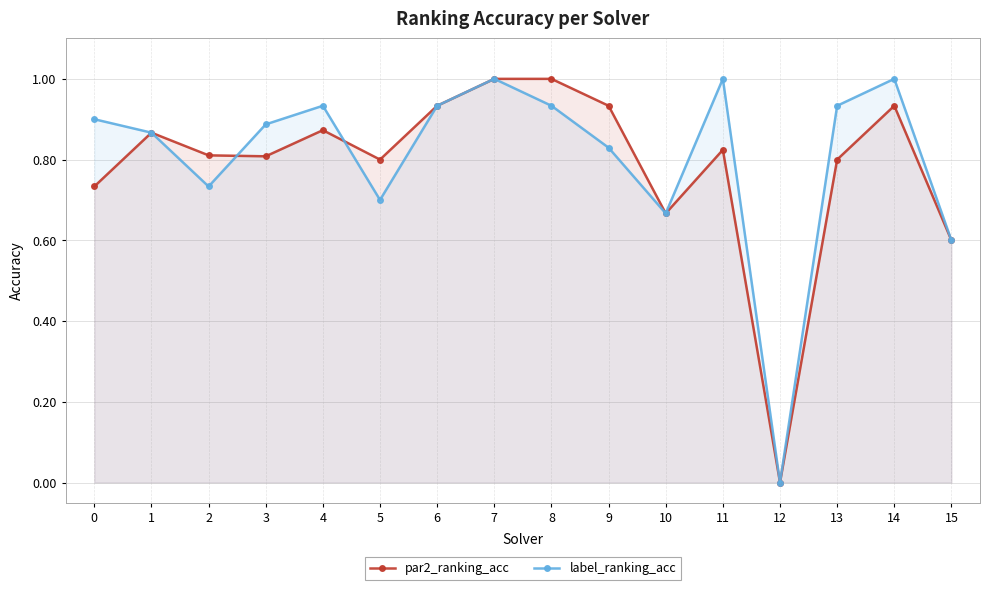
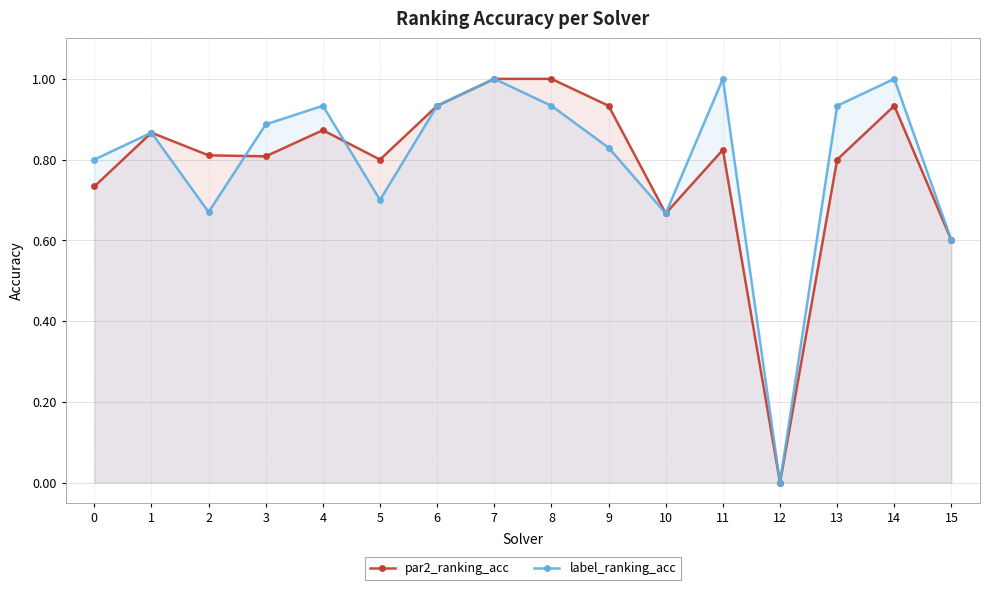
  {
    "par2_ranking_acc": {
      "0": 0.73,
      "2": 0.81,
      "3": 0.81,
      "4": 0.87,
      "5": 0.80,
      "8": 1.00,
      "9": 0.93,
      "11": 0.82,
      "13": 0.80,
      "14": 0.93
    },
    "label_ranking_acc": {
-     "0": 0.9,
-     "2": 0.73,
+     "0": 0.8,
+     "2": 0.67,
      "3": 0.89,
      "4": 0.93,
      "5": 0.70,
      "8": 0.93,
      "9": 0.83,
      "11": 1.00,
      "13": 0.93,
      "14": 1.00
    }
  }
